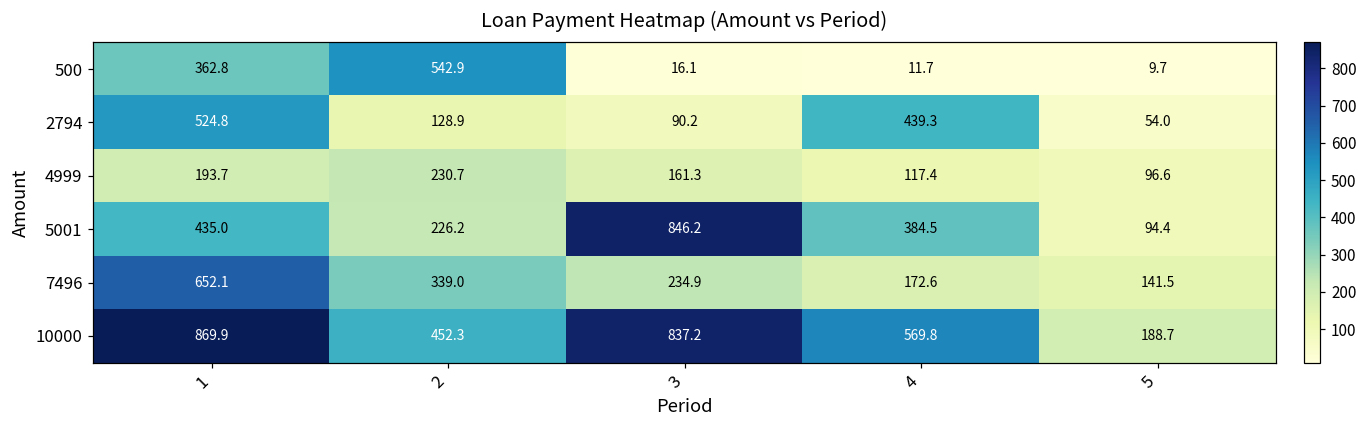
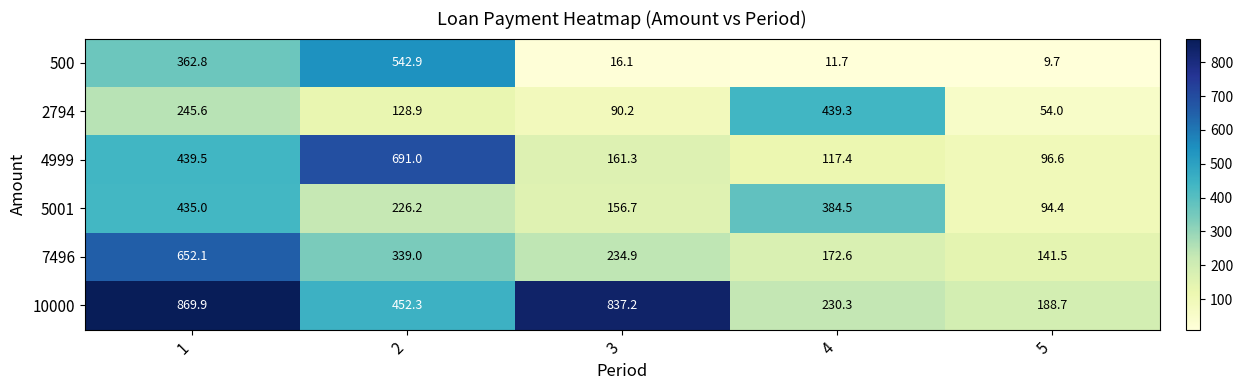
  {
    "500": {
      "1": 362.8,
      "2": 542.9,
      "3": 16.1,
      "4": 11.7,
      "5": 9.7
    },
    "2794": {
-     "1": 524.8,
+     "1": 245.6,
      "2": 128.9,
      "3": 90.2,
      "4": 439.3,
      "5": 54.0
    },
    "4999": {
-     "1": 193.7,
-     "2": 230.7,
+     "1": 439.5,
+     "2": 691.0,
      "3": 161.3,
      "4": 117.4,
      "5": 96.6
    },
    "5001": {
      "1": 435.0,
      "2": 226.2,
-     "3": 846.2,
+     "3": 156.7,
      "4": 384.5,
      "5": 94.4
    },
    "7496": {
      "1": 652.1,
      "2": 339.0,
      "3": 234.9,
      "4": 172.6,
      "5": 141.5
    },
    "10000": {
      "1": 869.9,
      "2": 452.3,
      "3": 837.2,
-     "4": 569.8,
+     "4": 230.3,
      "5": 188.7
    }
  }
